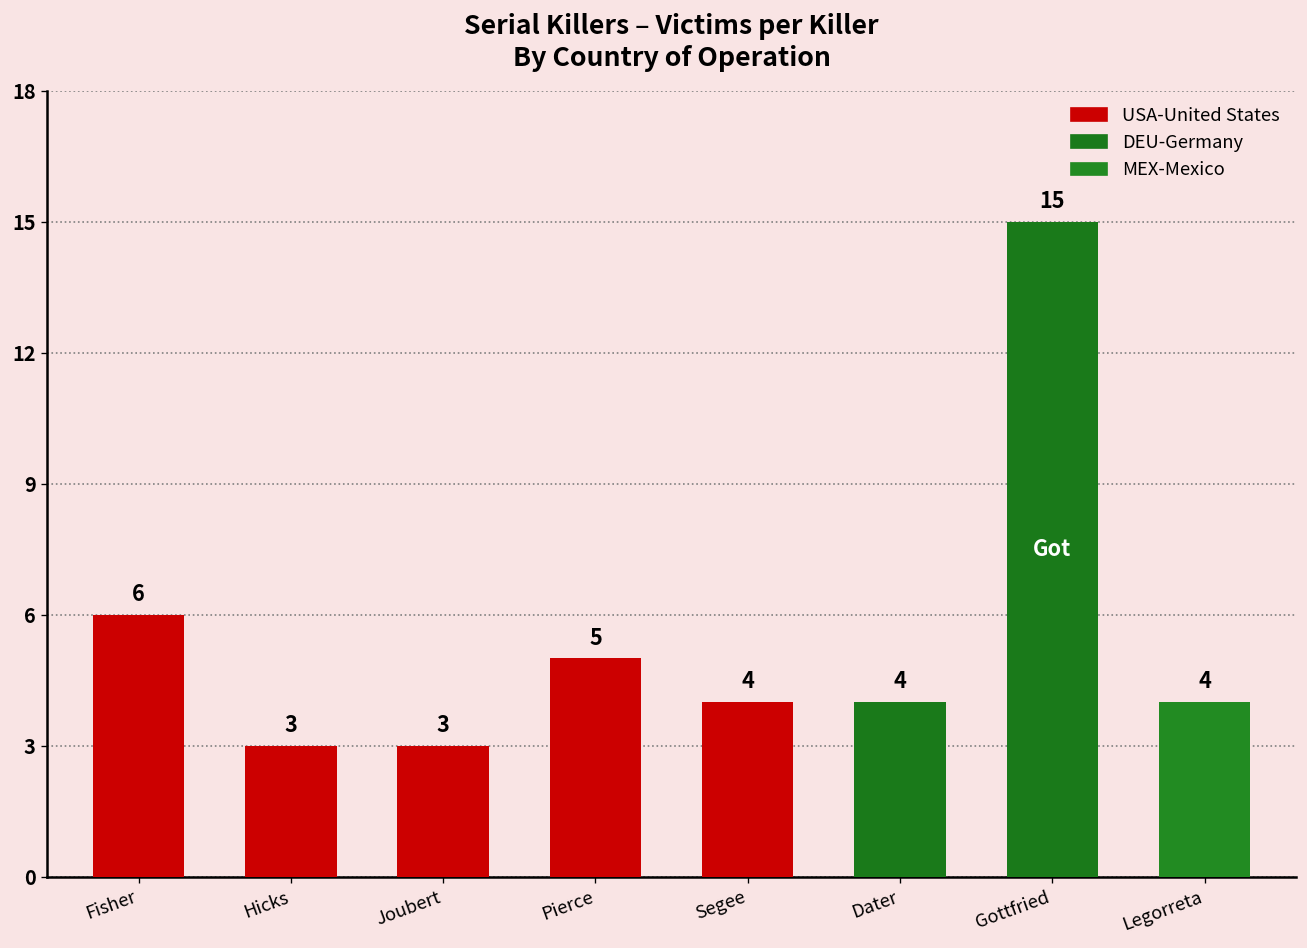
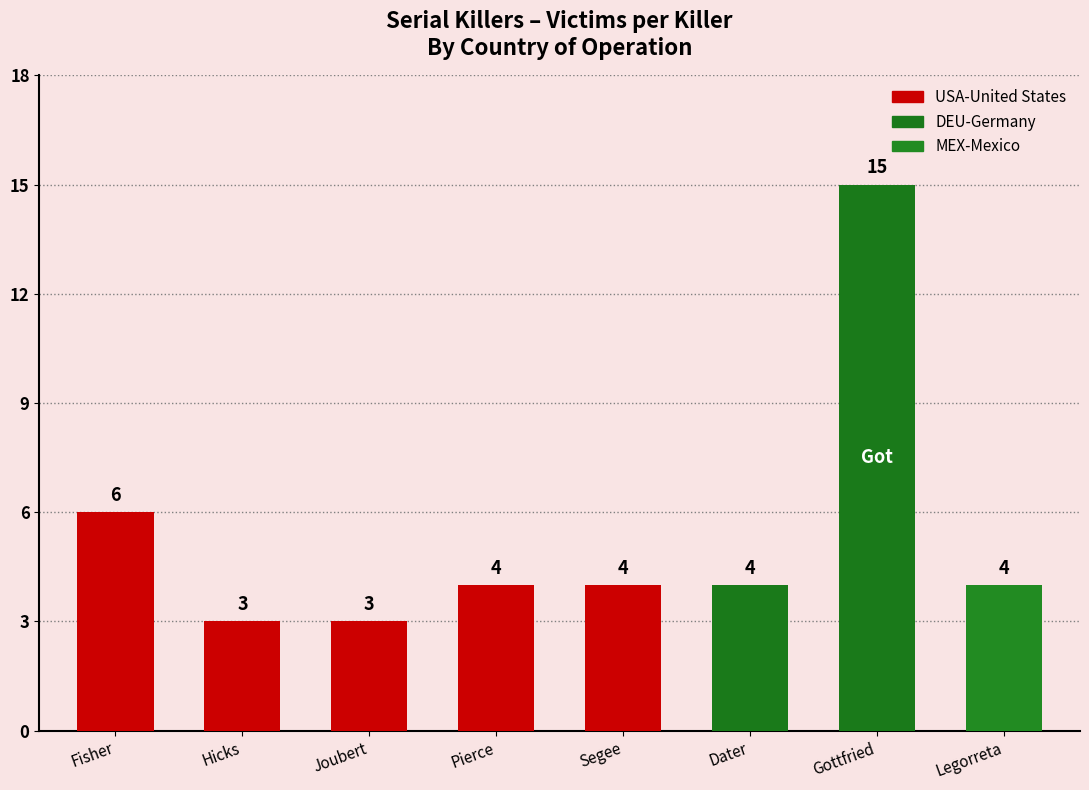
  {
    "Fisher": 6,
    "Hicks": 3,
    "Joubert": 3,
-   "Pierce": 5,
+   "Pierce": 4,
    "Segee": 4,
    "Dater": 4,
    "Gottfried": 15,
    "Legorreta": 4
  }
